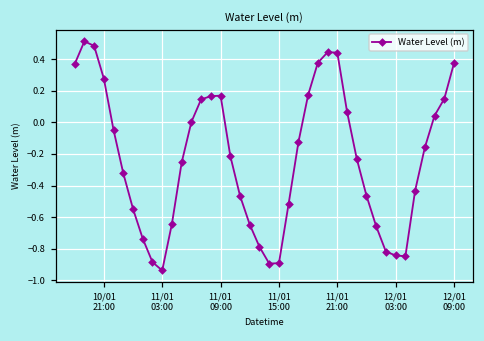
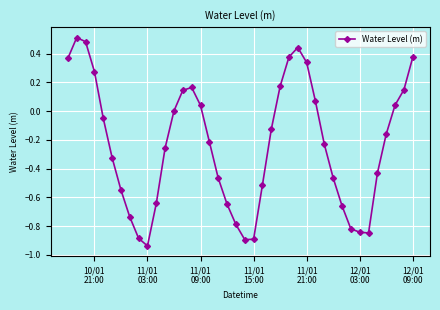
  {
    "10/01 21:00": 0.28,
    "11/01 03:00": -0.94,
-   "11/01 09:00": 0.17,
+   "11/01 09:00": 0.04,
    "11/01 15:00": -0.89,
-   "11/01 21:00": 0.44,
+   "11/01 21:00": 0.34,
    "12/01 03:00": -0.84,
    "12/01 09:00": 0.37
  }
